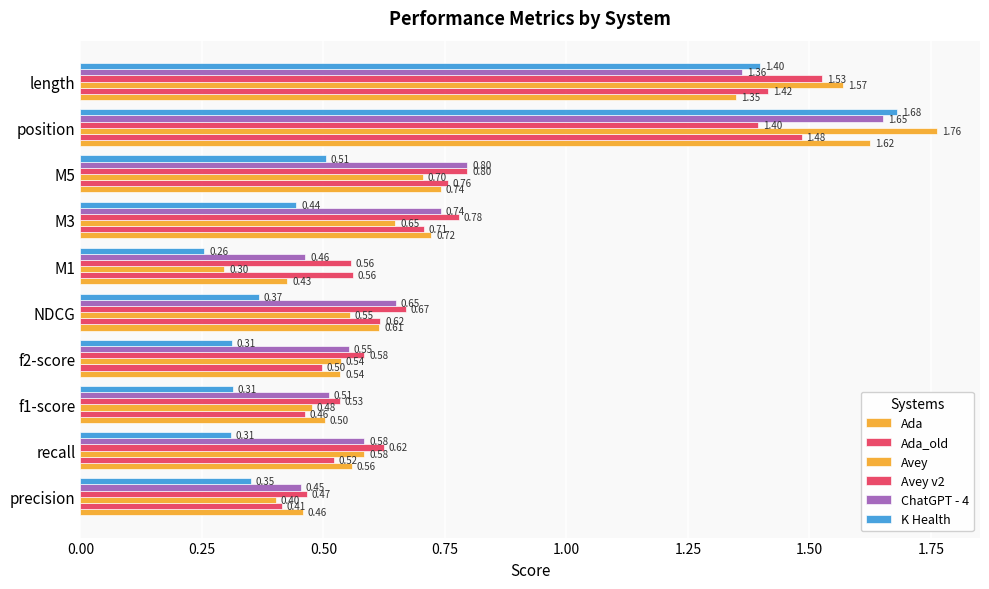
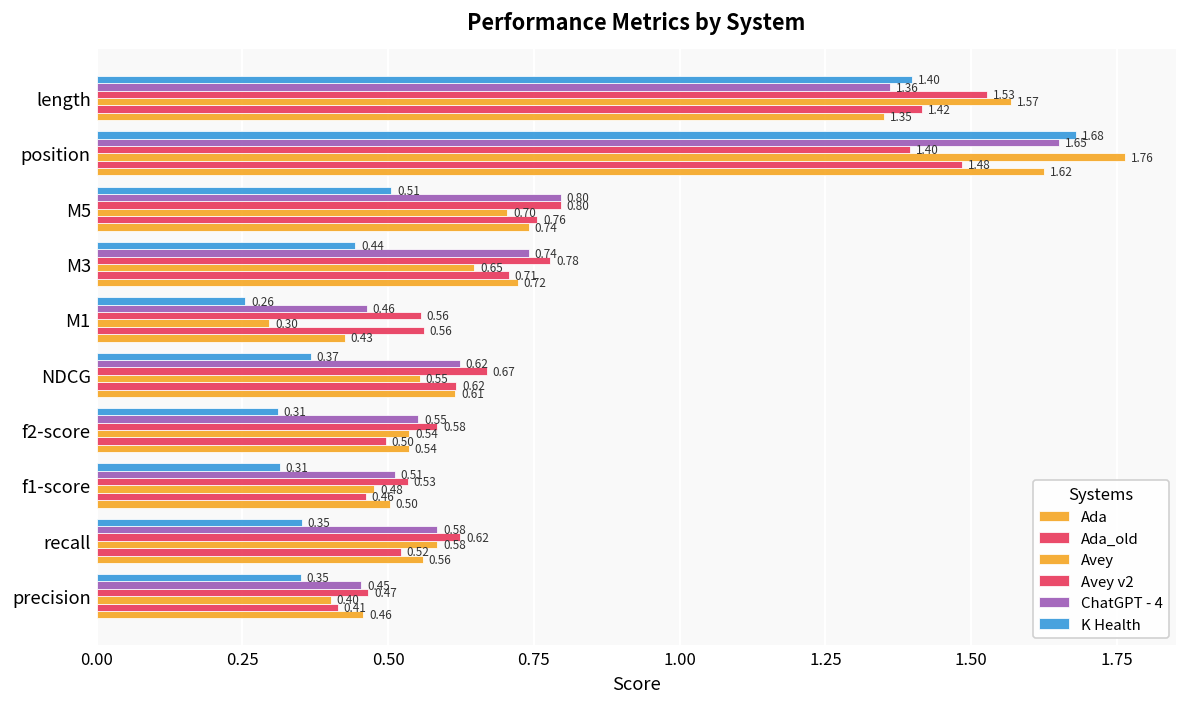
  {
    "ChatGPT - 4": {
      "length": 1.36,
      "position": 1.65,
      "M3": 0.74,
      "M1": 0.46,
-     "NDCG": 0.65,
+     "NDCG": 0.62,
      "f2-score": 0.55,
      "recall": 0.58
    },
    "K Health": {
      "length": 1.40,
      "position": 1.68,
      "M5": 0.51,
      "M3": 0.44,
      "M1": 0.26,
      "NDCG": 0.37,
      "f2-score": 0.31,
      "f1-score": 0.31,
-     "recall": 0.31,
+     "recall": 0.35,
      "precision": 0.35
    }
  }
